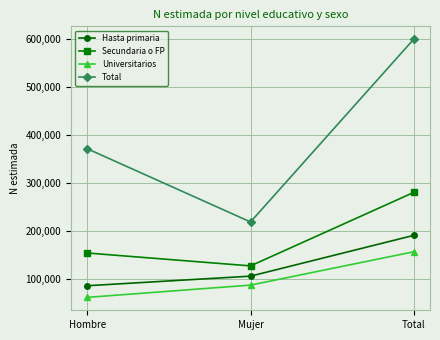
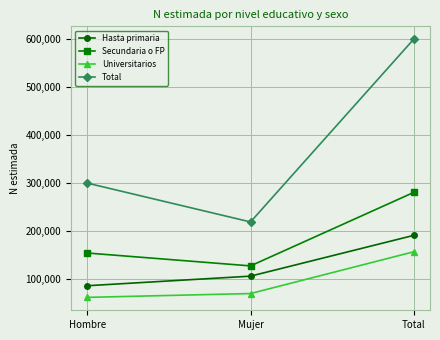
  {
    "Universitarios": {
      "Hombre": "60,000",
-     "Mujer": "90,000",
+     "Mujer": "70,000",
      "Total": "160,000"
    },
    "Total": {
-     "Hombre": "370,000",
+     "Hombre": "300,000",
      "Mujer": "220,000",
      "Total": "600,000"
    }
  }
